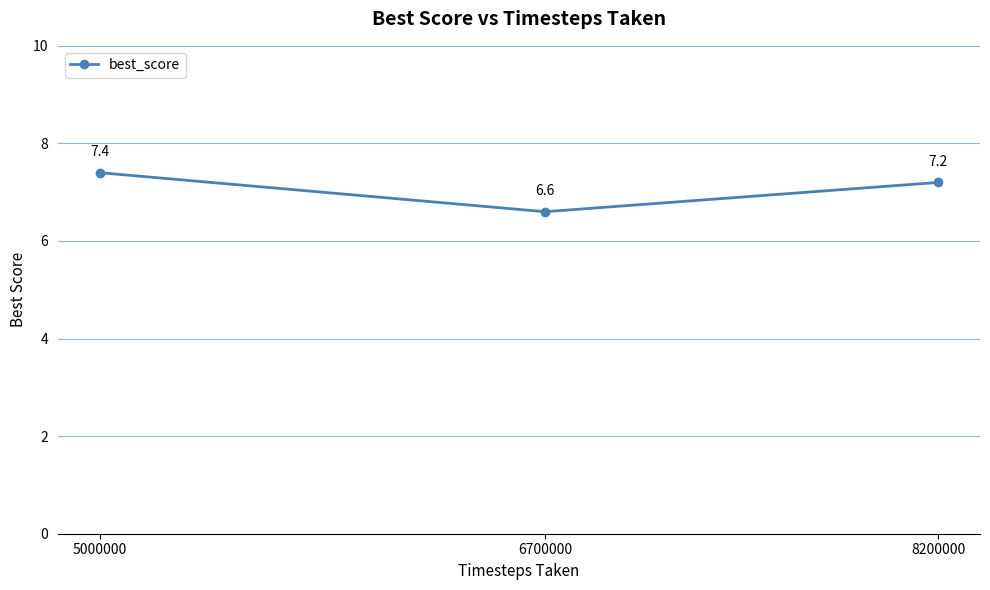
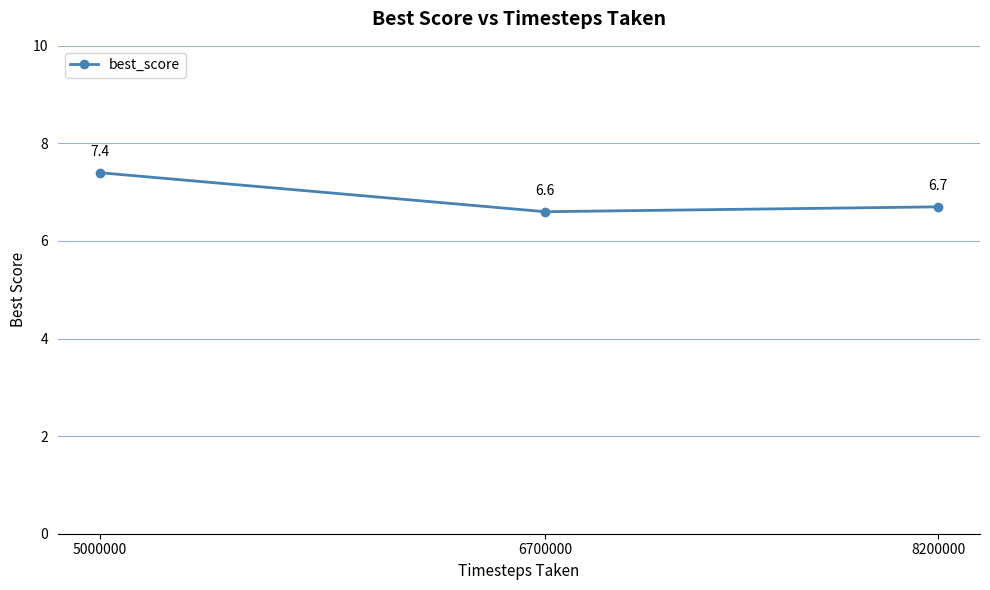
  {
    "5000000": 7.4,
    "6700000": 6.6,
-   "8200000": 7.2
+   "8200000": 6.7
  }
